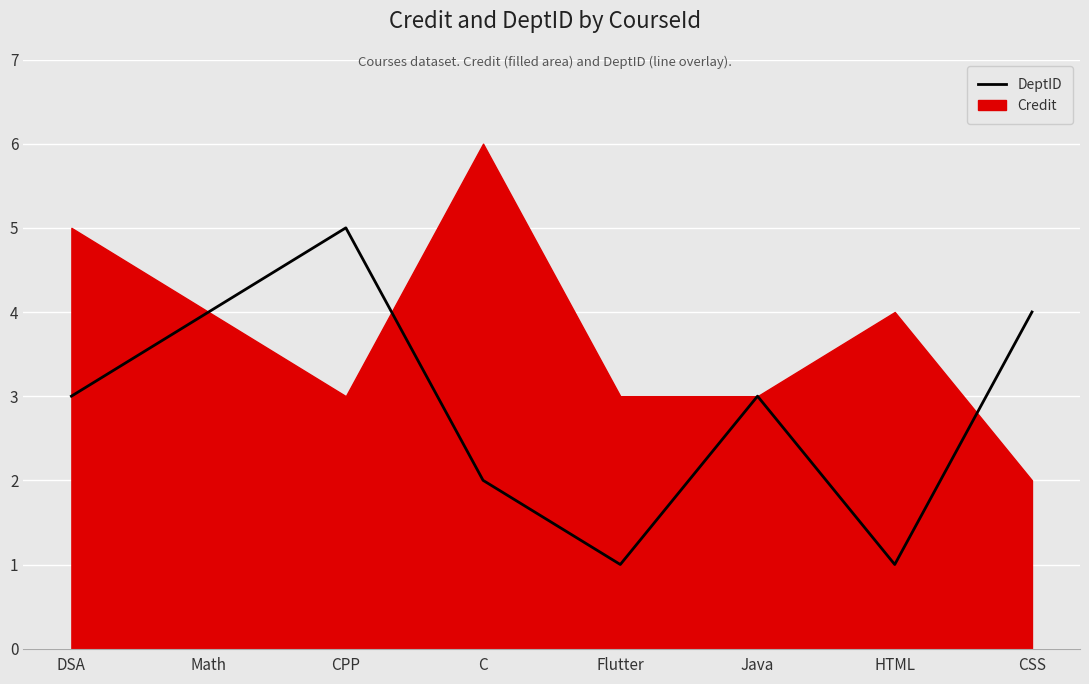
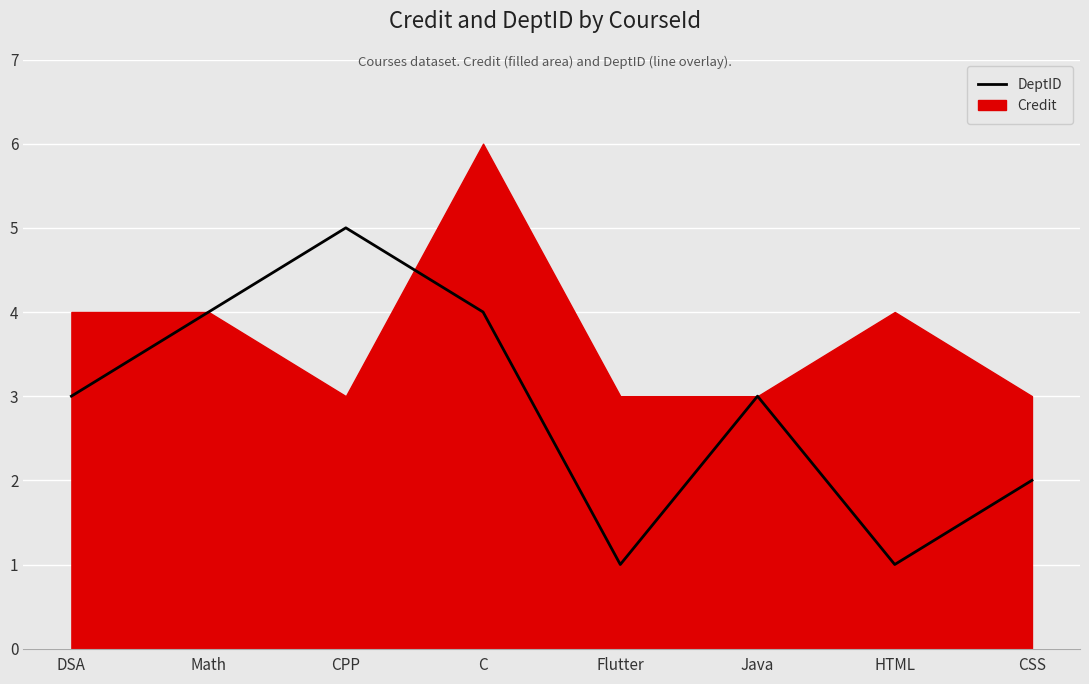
  {
    "Credit": {
-     "DSA": 5,
+     "DSA": 4,
      "CPP": 3,
      "C": 6,
      "Flutter": 3,
      "HTML": 4,
-     "CSS": 2
+     "CSS": 3
    },
    "DeptID": {
      "DSA": 3,
      "CPP": 5,
-     "C": 2,
+     "C": 4,
      "Flutter": 1,
      "HTML": 1,
-     "CSS": 4
+     "CSS": 2
    }
  }
